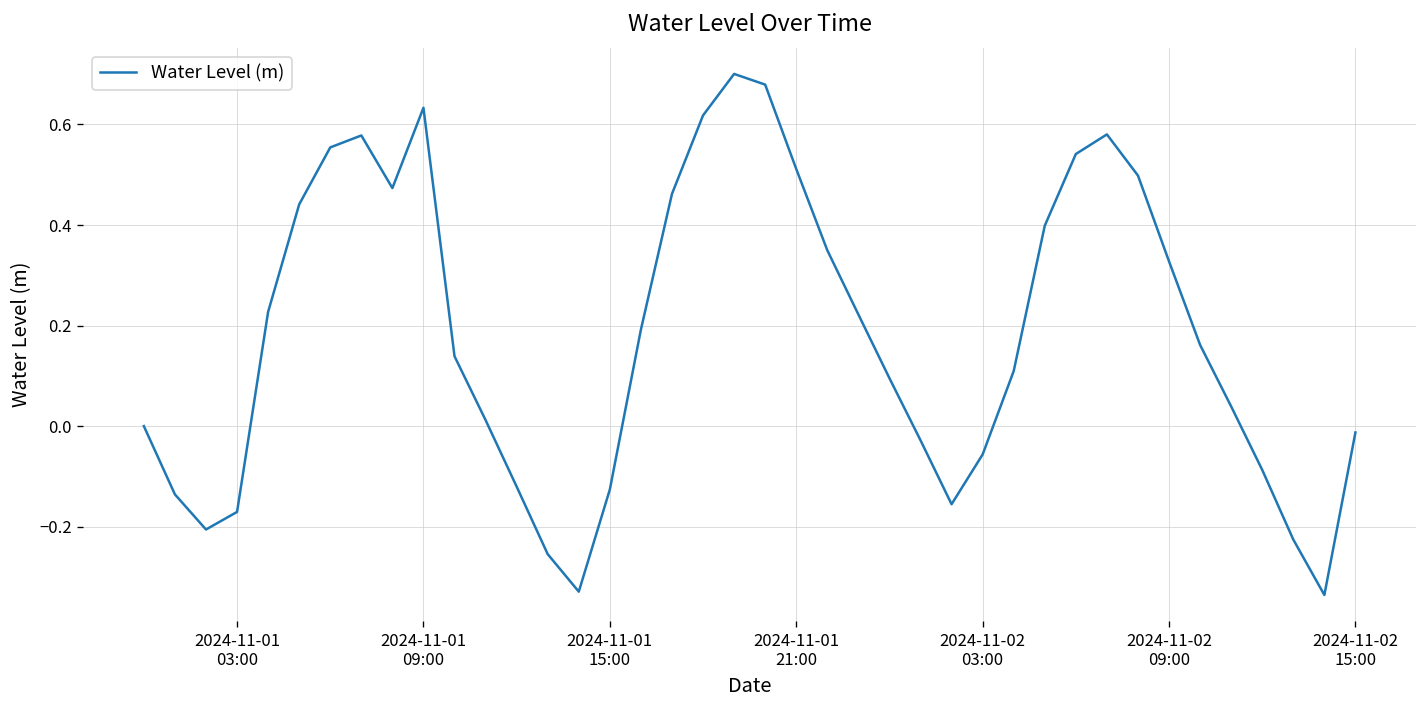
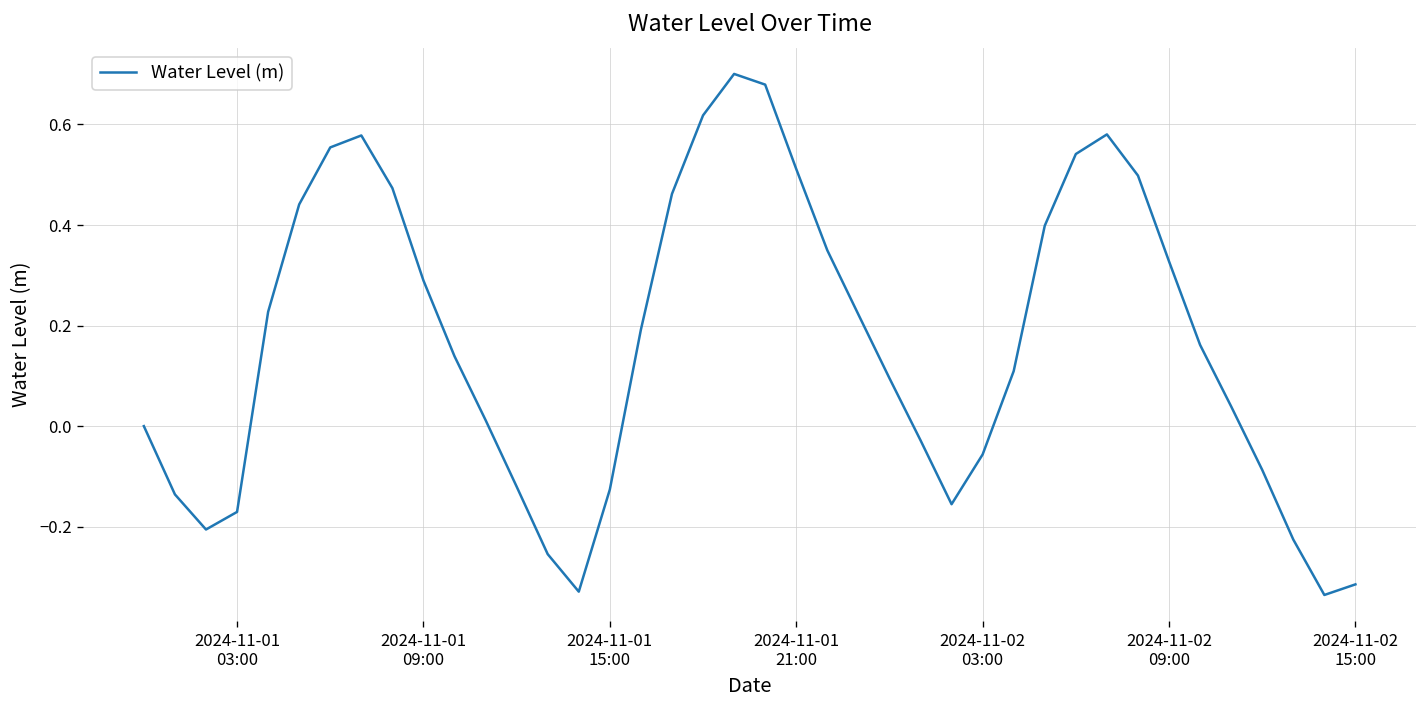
  {
    "2024-11-01 03:00": -0.17,
-   "2024-11-01 09:00": 0.63,
+   "2024-11-01 09:00": 0.29,
    "2024-11-01 15:00": -0.13,
    "2024-11-01 21:00": 0.51,
    "2024-11-02 03:00": -0.06,
    "2024-11-02 09:00": 0.33,
-   "2024-11-02 15:00": -0.01
+   "2024-11-02 15:00": -0.31
  }
